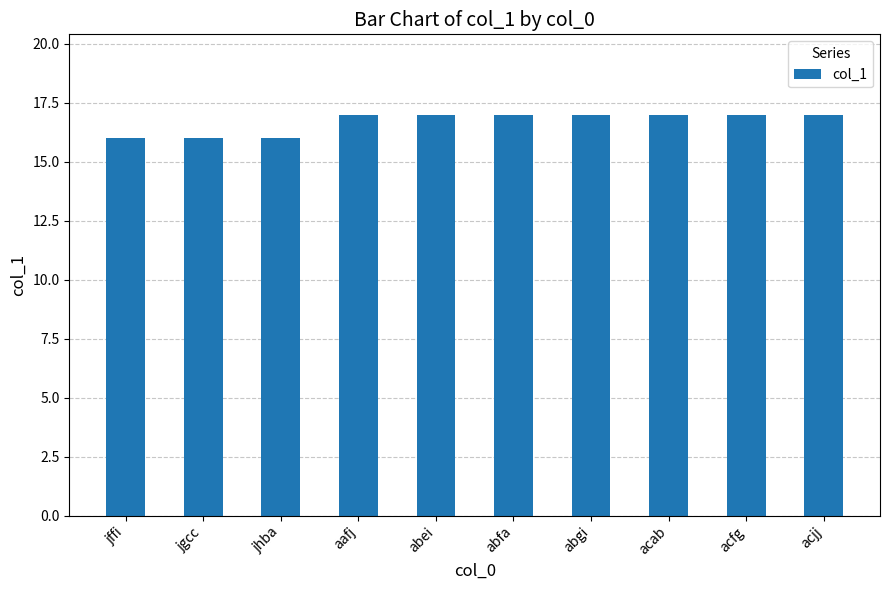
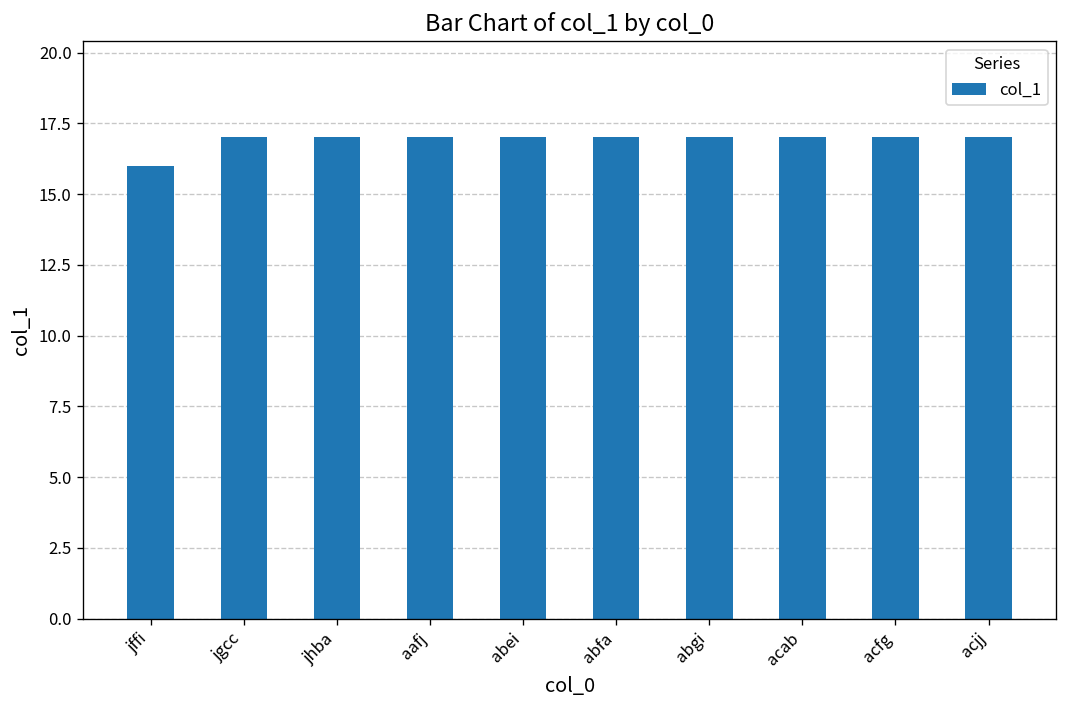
  {
    "jffi": 16,
-   "jgcc": 16,
-   "jhba": 16,
+   "jgcc": 17,
+   "jhba": 17,
    "aafj": 17,
    "abei": 17,
    "abfa": 17,
    "abgi": 17,
    "acab": 17,
    "acfg": 17,
    "acjj": 17
  }
